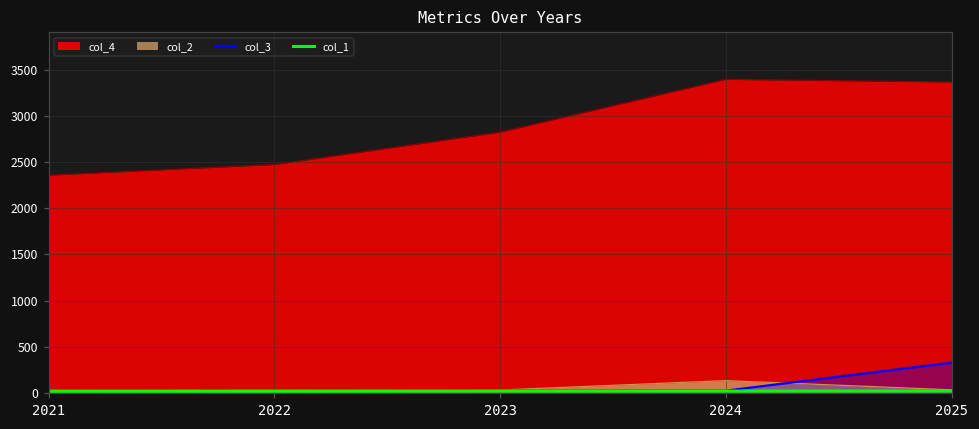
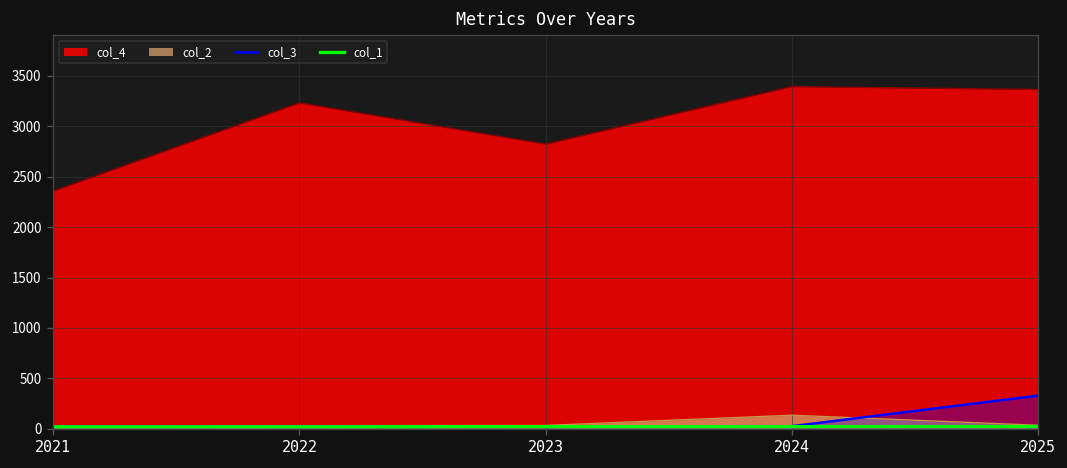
  {
    "col_4": {
      "2021": 2400,
-     "2022": 2500,
+     "2022": 3200,
      "2023": 2800,
      "2024": 3400,
      "2025": 3400
    },
    "col_2": {
      "2024": 100
    },
    "col_3": {
      "2025": 300
    }
  }
